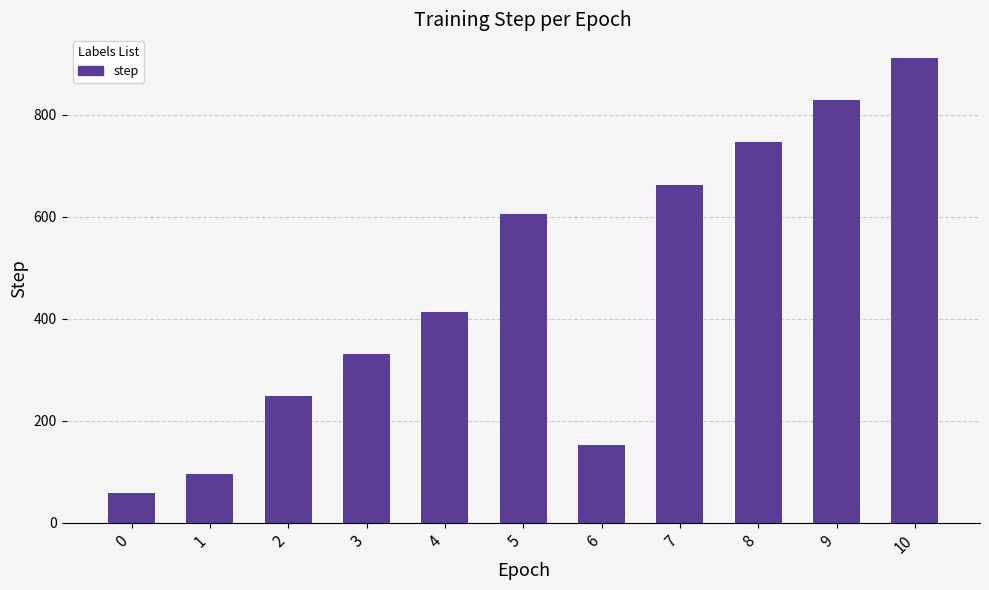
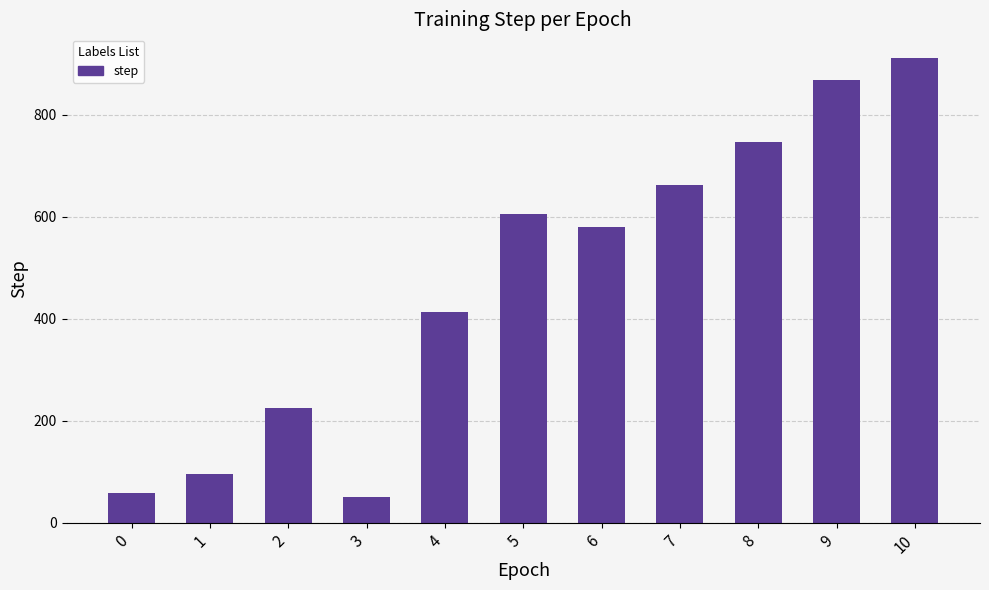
  {
    "0": 60,
    "1": 100,
-   "2": 250,
-   "3": 330,
+   "2": 230,
+   "3": 50,
    "4": 410,
    "5": 610,
-   "6": 150,
+   "6": 580,
    "7": 660,
    "8": 750,
-   "9": 830,
+   "9": 870,
    "10": 910
  }
